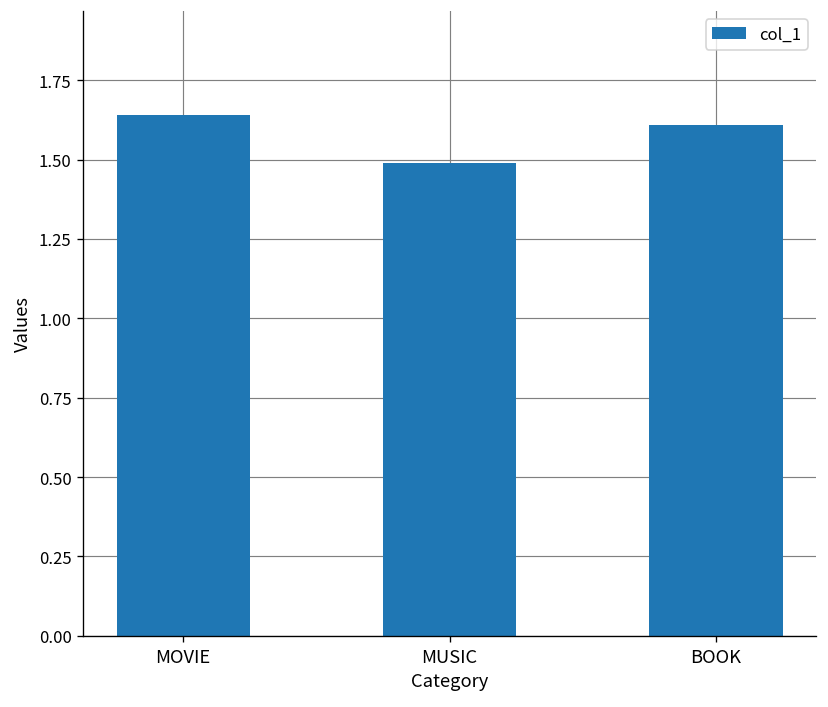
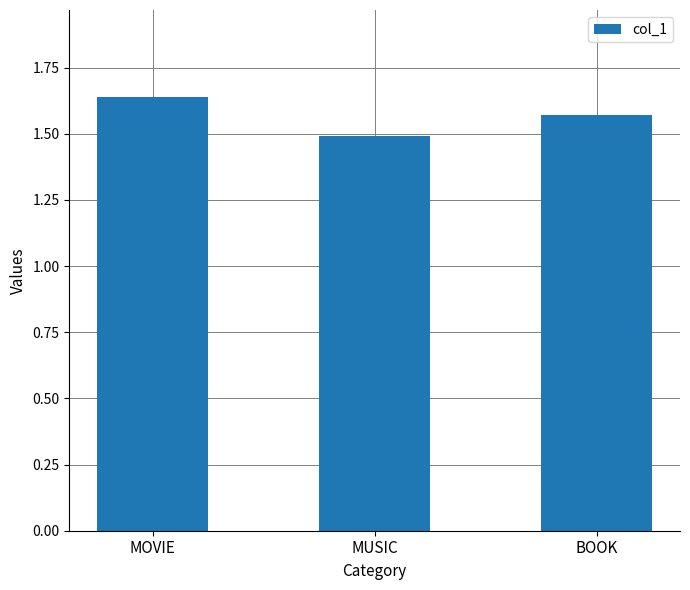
  {
    "MOVIE": 1.64,
    "MUSIC": 1.49,
-   "BOOK": 1.61
+   "BOOK": 1.57
  }
